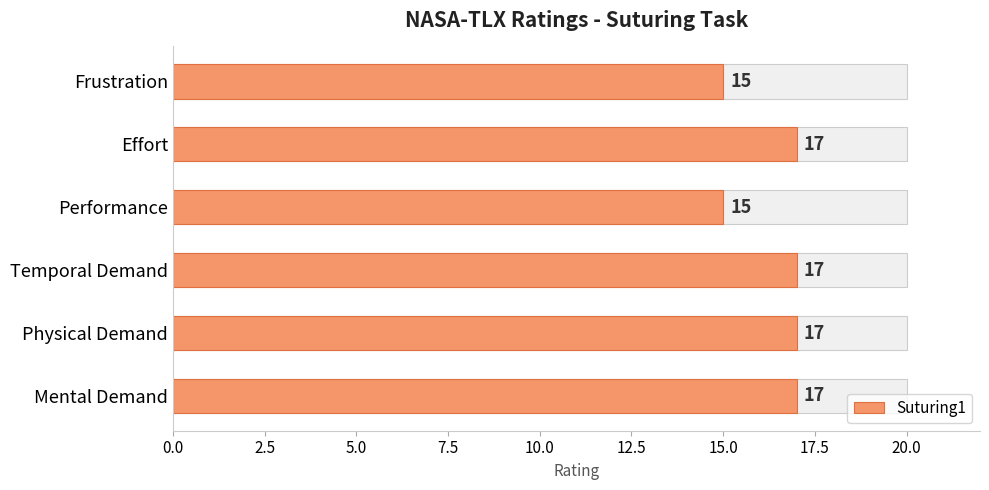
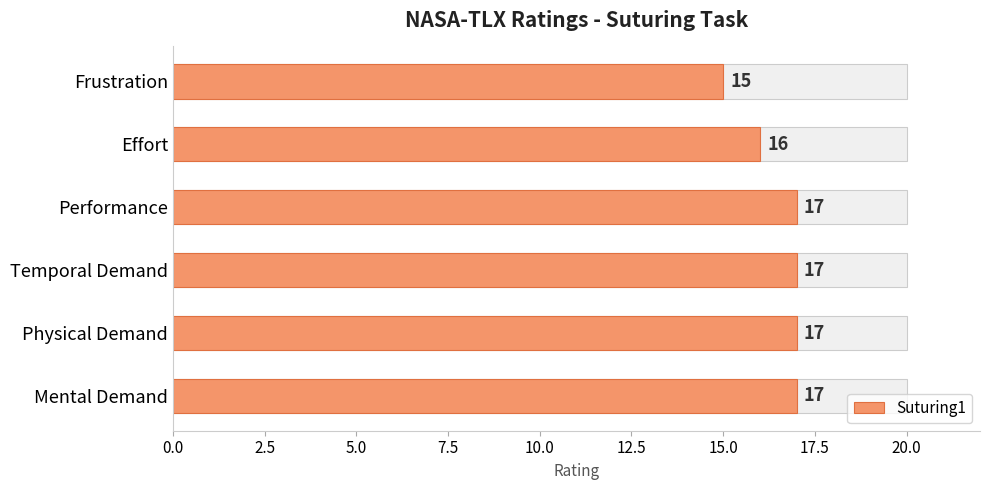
  {
    "Suturing1": {
-     "Effort": 17,
-     "Performance": 15
+     "Effort": 16,
+     "Performance": 17
    }
  }
